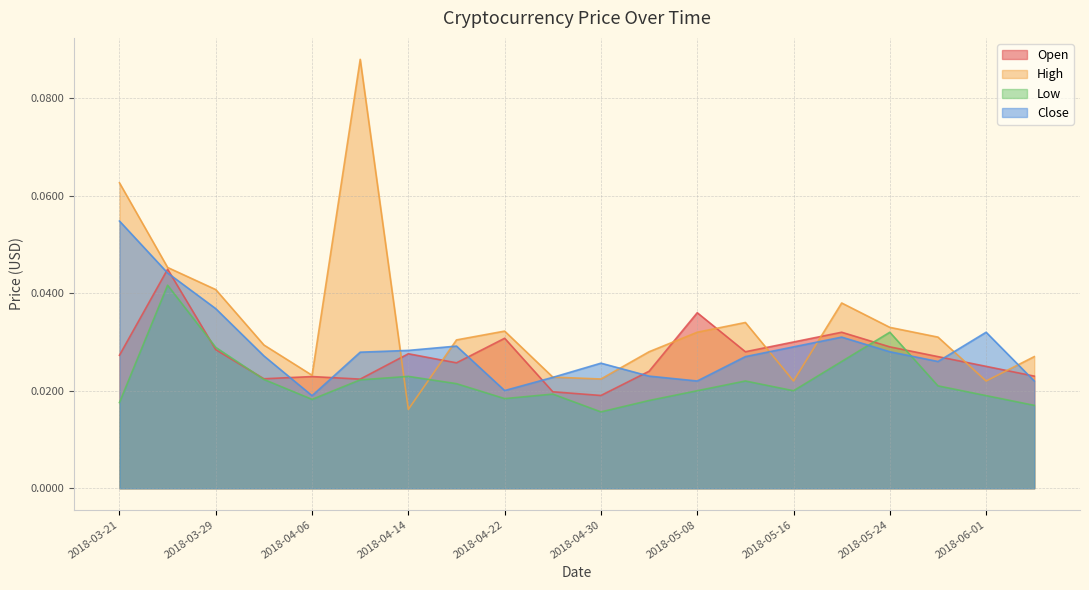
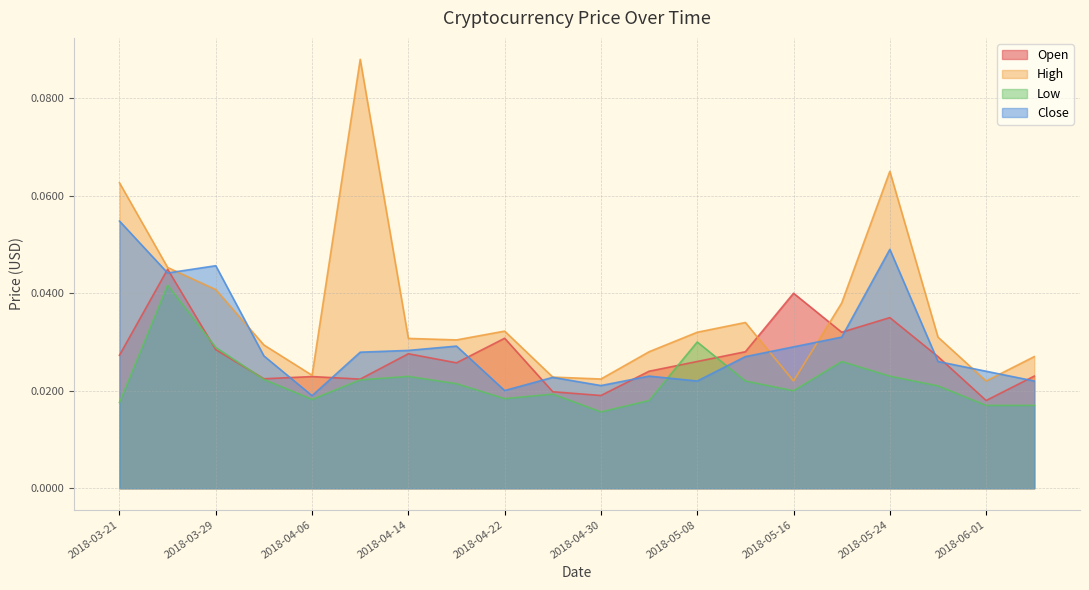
  {
    "Open": {
      "2018-03-21": 0.027,
      "2018-04-14": 0.028,
      "2018-04-22": 0.031,
      "2018-04-30": 0.019,
-     "2018-05-08": 0.036,
-     "2018-05-16": 0.03,
-     "2018-05-24": 0.029,
-     "2018-06-01": 0.025
+     "2018-05-08": 0.026,
+     "2018-05-16": 0.04,
+     "2018-05-24": 0.035,
+     "2018-06-01": 0.018
    },
    "High": {
      "2018-03-21": 0.063,
      "2018-03-29": 0.041,
-     "2018-04-14": 0.016,
+     "2018-04-14": 0.031,
      "2018-04-22": 0.032,
      "2018-04-30": 0.022,
      "2018-05-08": 0.032,
      "2018-05-16": 0.022,
-     "2018-05-24": 0.033,
+     "2018-05-24": 0.065,
      "2018-06-01": 0.022
    },
    "Low": {
      "2018-03-21": 0.018,
      "2018-04-06": 0.018,
      "2018-04-14": 0.023,
      "2018-04-22": 0.018,
      "2018-04-30": 0.016,
-     "2018-05-08": 0.02,
+     "2018-05-08": 0.03,
      "2018-05-16": 0.020,
-     "2018-05-24": 0.032,
-     "2018-06-01": 0.019
+     "2018-05-24": 0.023,
+     "2018-06-01": 0.017
    },
    "Close": {
      "2018-03-21": 0.055,
-     "2018-03-29": 0.037,
+     "2018-03-29": 0.046,
      "2018-04-06": 0.019,
      "2018-04-14": 0.028,
      "2018-04-22": 0.020,
-     "2018-04-30": 0.026,
+     "2018-04-30": 0.021,
      "2018-05-08": 0.022,
      "2018-05-16": 0.029,
-     "2018-05-24": 0.028,
-     "2018-06-01": 0.032
+     "2018-05-24": 0.049,
+     "2018-06-01": 0.024
    }
  }
